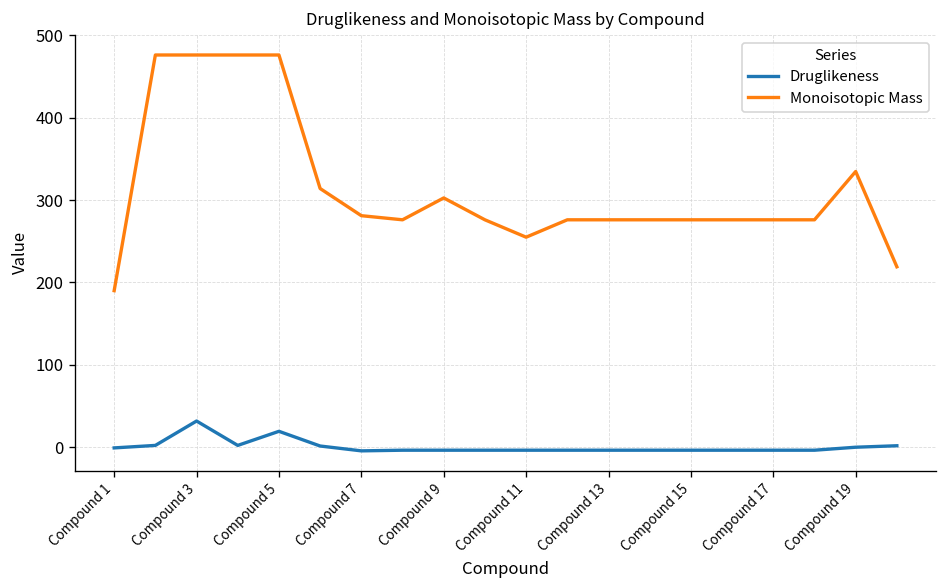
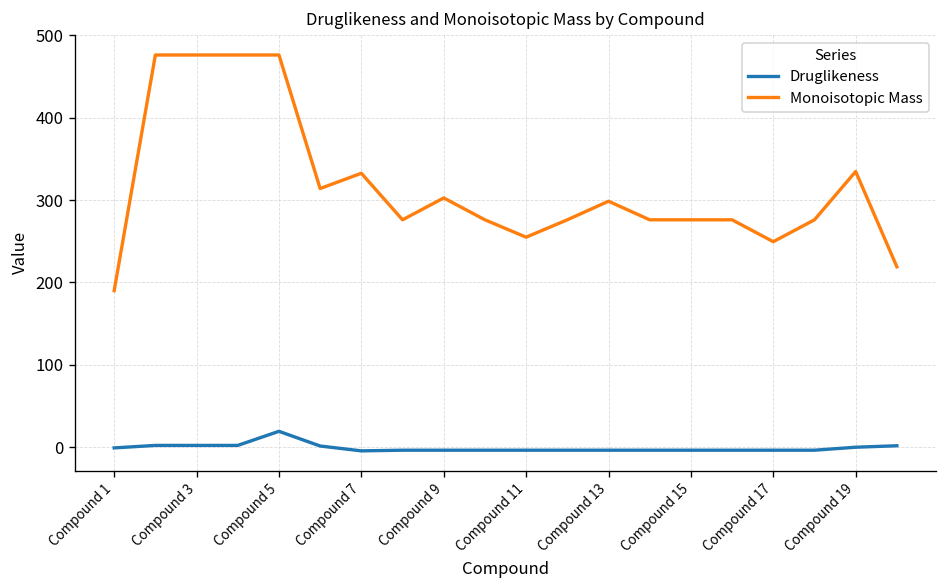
  {
    "Druglikeness": {
      "Compound 1": 0,
-     "Compound 3": 30,
+     "Compound 3": 0,
      "Compound 5": 20,
      "Compound 7": 0,
      "Compound 9": 0,
      "Compound 11": 0,
      "Compound 13": 0,
      "Compound 15": 0,
      "Compound 17": 0,
      "Compound 19": 0
    },
    "Monoisotopic Mass": {
      "Compound 1": 190,
      "Compound 3": 480,
      "Compound 5": 480,
-     "Compound 7": 280,
+     "Compound 7": 330,
      "Compound 9": 300,
      "Compound 11": 250,
-     "Compound 13": 280,
+     "Compound 13": 300,
      "Compound 15": 280,
-     "Compound 17": 280,
+     "Compound 17": 250,
      "Compound 19": 330
    }
  }
